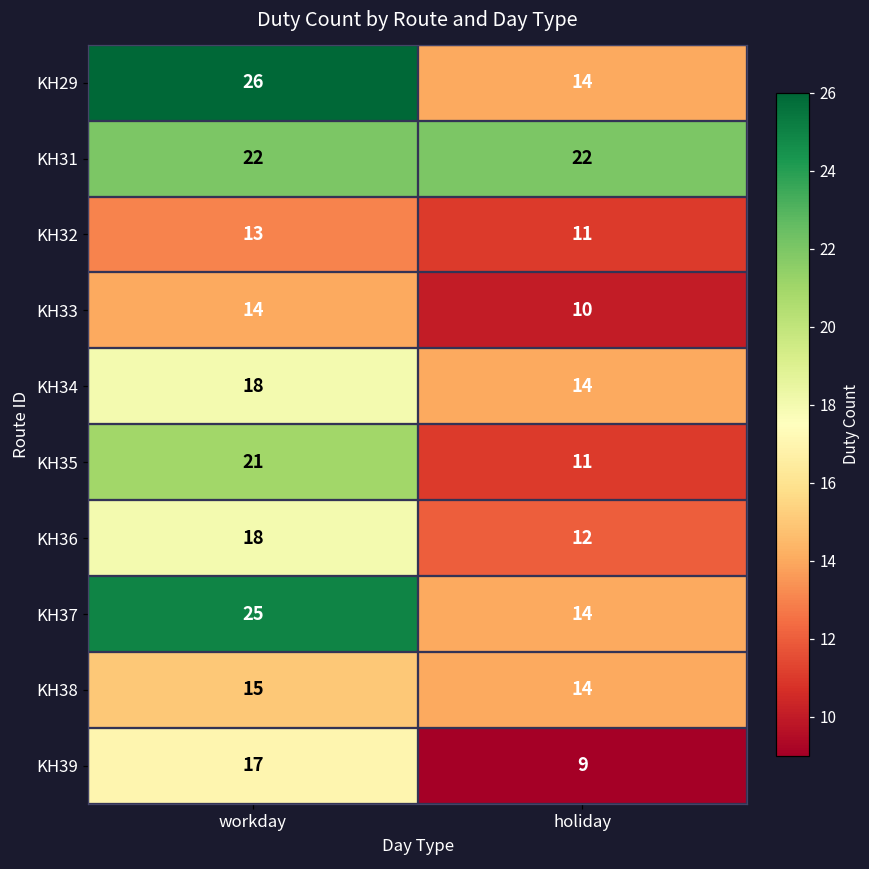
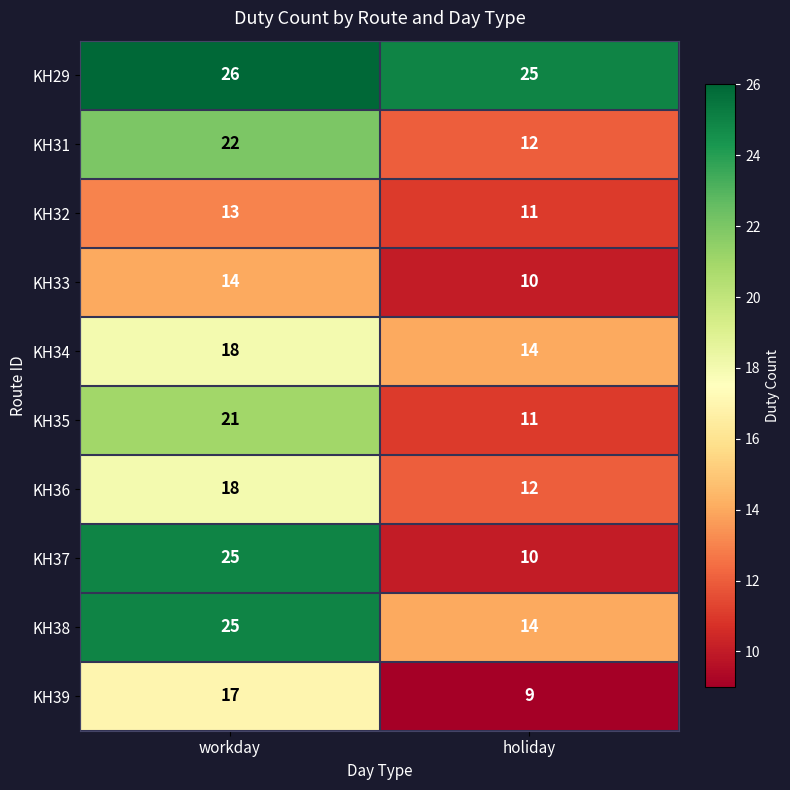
  {
    "KH29": {
      "workday": 26,
-     "holiday": 14
+     "holiday": 25
    },
    "KH31": {
      "workday": 22,
-     "holiday": 22
+     "holiday": 12
    },
    "KH32": {
      "workday": 13,
      "holiday": 11
    },
    "KH33": {
      "workday": 14,
      "holiday": 10
    },
    "KH34": {
      "workday": 18,
      "holiday": 14
    },
    "KH35": {
      "workday": 21,
      "holiday": 11
    },
    "KH36": {
      "workday": 18,
      "holiday": 12
    },
    "KH37": {
      "workday": 25,
-     "holiday": 14
+     "holiday": 10
    },
    "KH38": {
-     "workday": 15,
+     "workday": 25,
      "holiday": 14
    },
    "KH39": {
      "workday": 17,
      "holiday": 9
    }
  }
